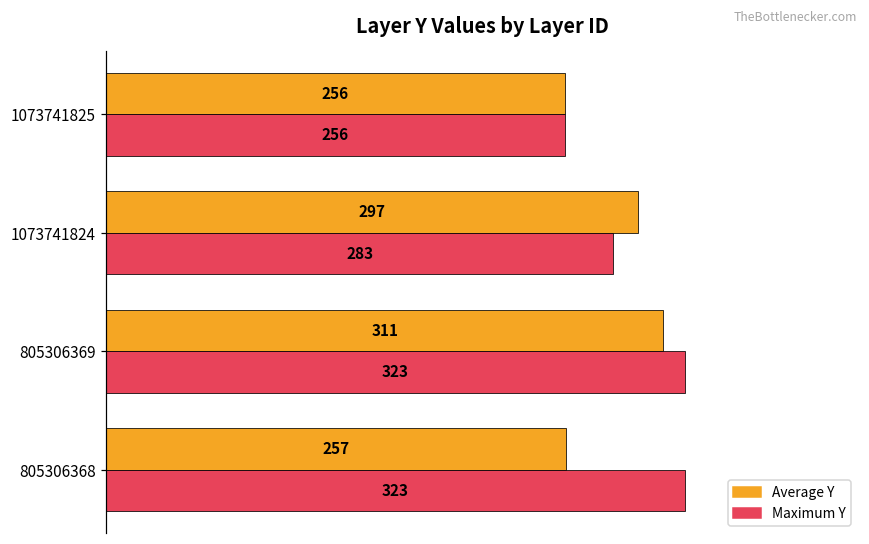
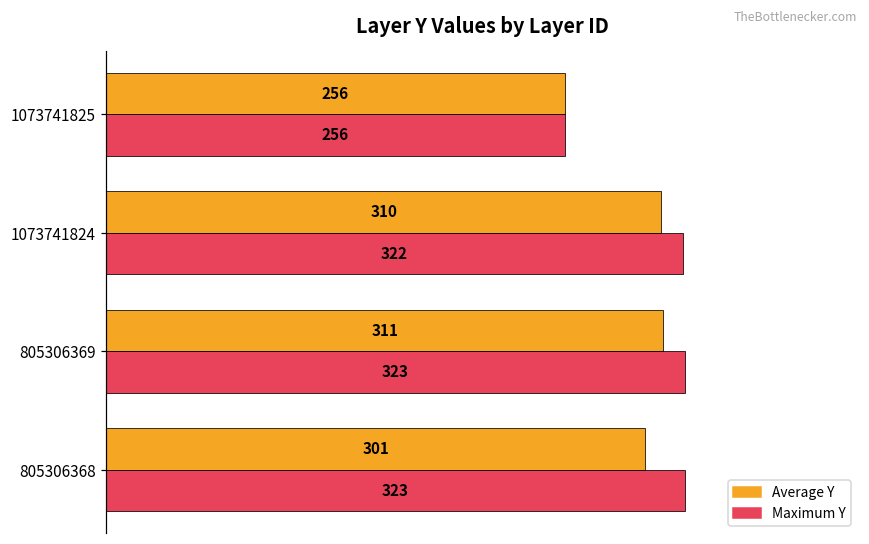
  {
    "Average Y": {
-     "1073741824": 297,
-     "805306368": 257
+     "1073741824": 310,
+     "805306368": 301
    },
    "Maximum Y": {
-     "1073741824": 283
+     "1073741824": 322
    }
  }
